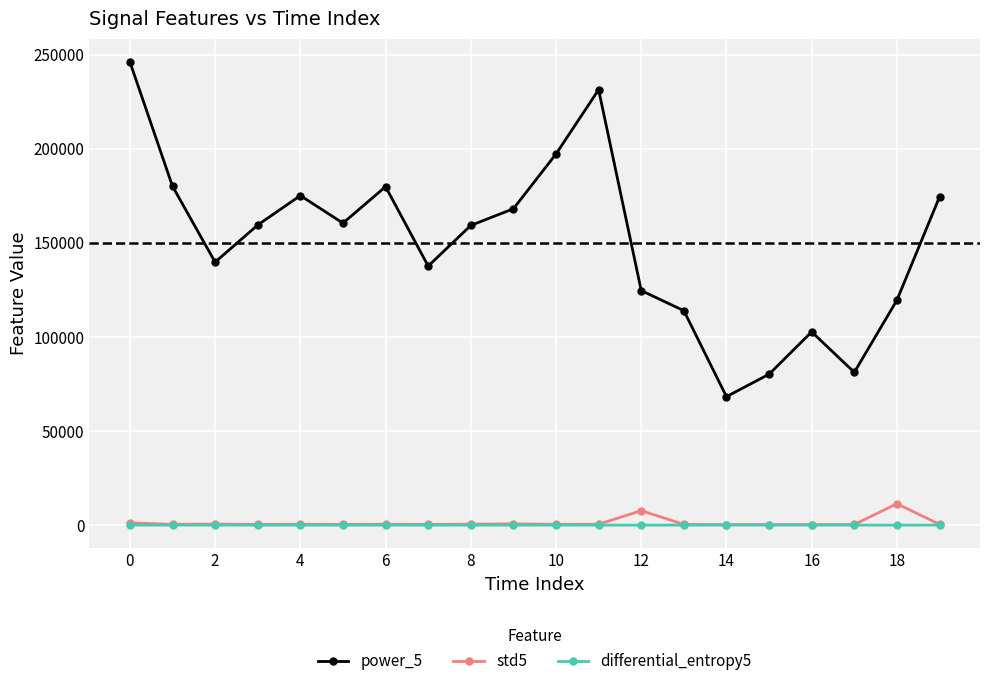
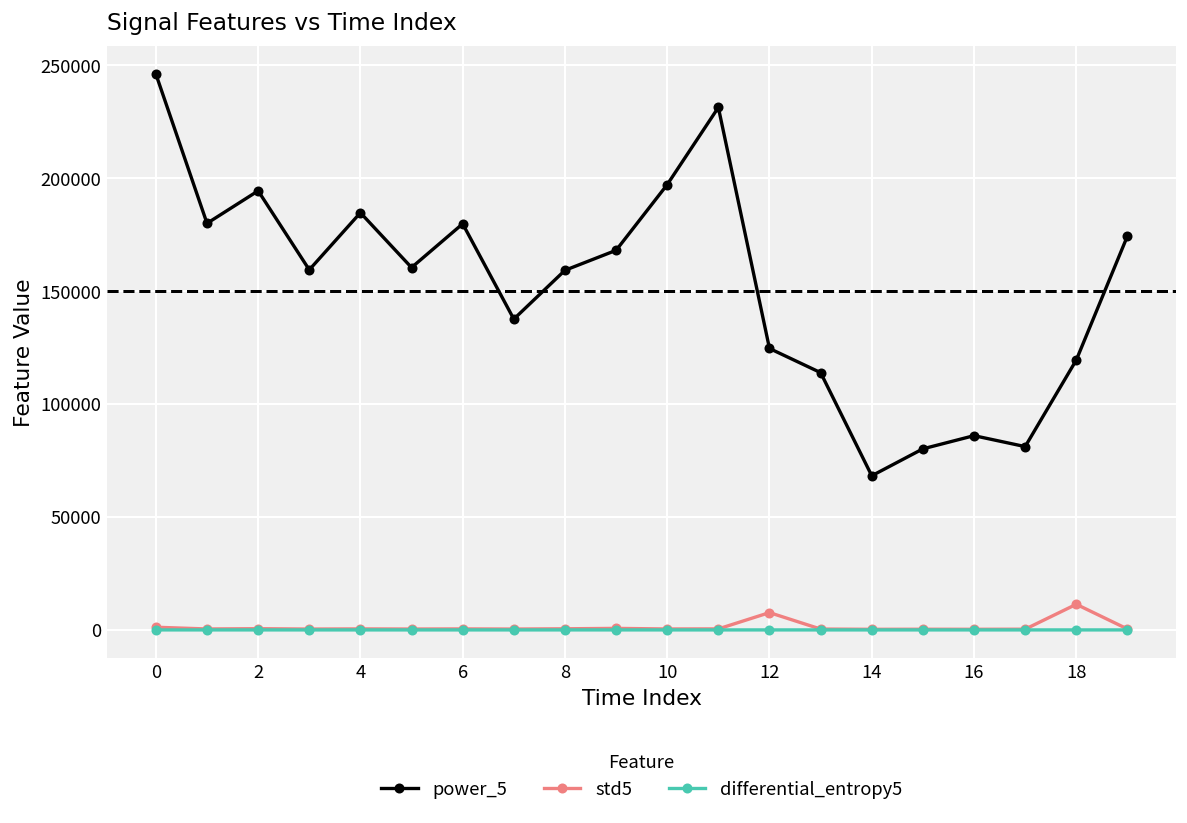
  {
    "power_5": {
      "0": 246000,
-     "2": 140000,
-     "4": 175000,
+     "2": 194000,
+     "4": 185000,
      "6": 180000,
      "8": 159000,
      "10": 197000,
      "12": 125000,
      "14": 68000,
-     "16": 103000,
+     "16": 86000,
      "18": 120000
    },
    "std5": {
      "12": 8000,
      "18": 11000
    },
    "differential_entropy5": {
      "12": 0,
      "18": 0
    }
  }
